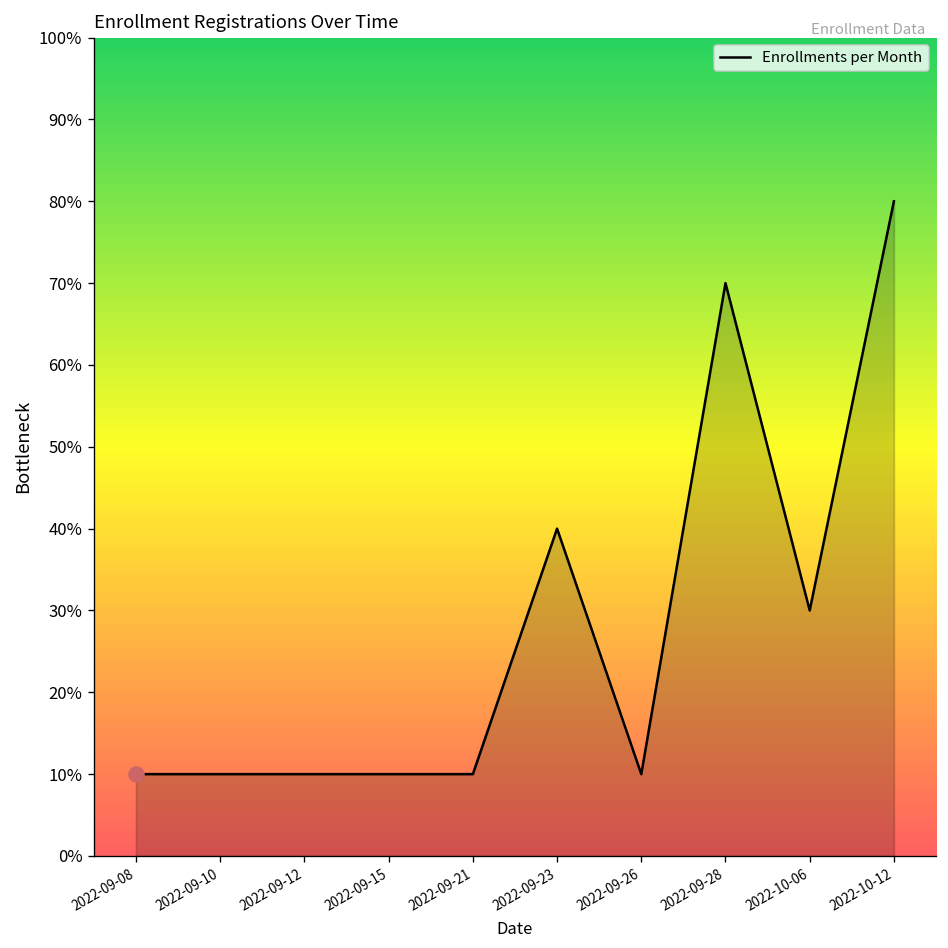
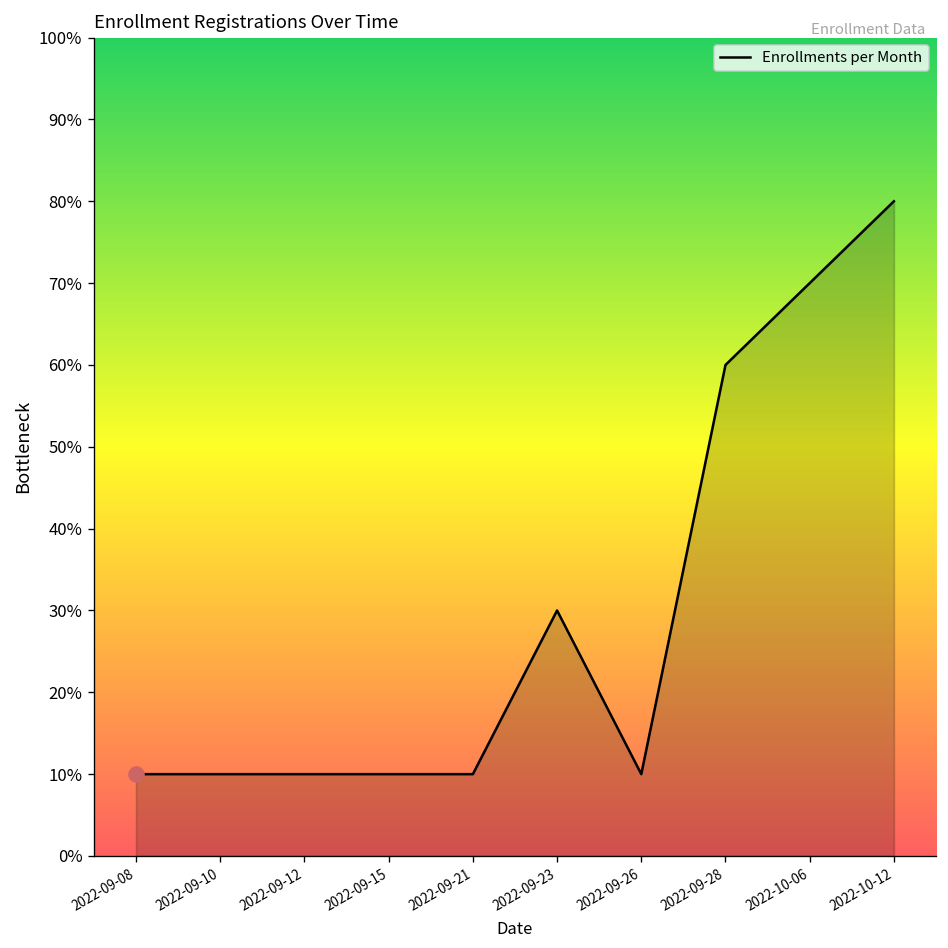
  {
    "Enrollments per Month": {
      "2022-09-10": "10%",
      "2022-09-12": "10%",
      "2022-09-15": "10%",
      "2022-09-21": "10%",
-     "2022-09-23": "40%",
+     "2022-09-23": "30%",
      "2022-09-26": "10%",
-     "2022-09-28": "70%",
-     "2022-10-06": "30%",
+     "2022-09-28": "60%",
+     "2022-10-06": "70%",
      "2022-10-12": "80%"
    }
  }
